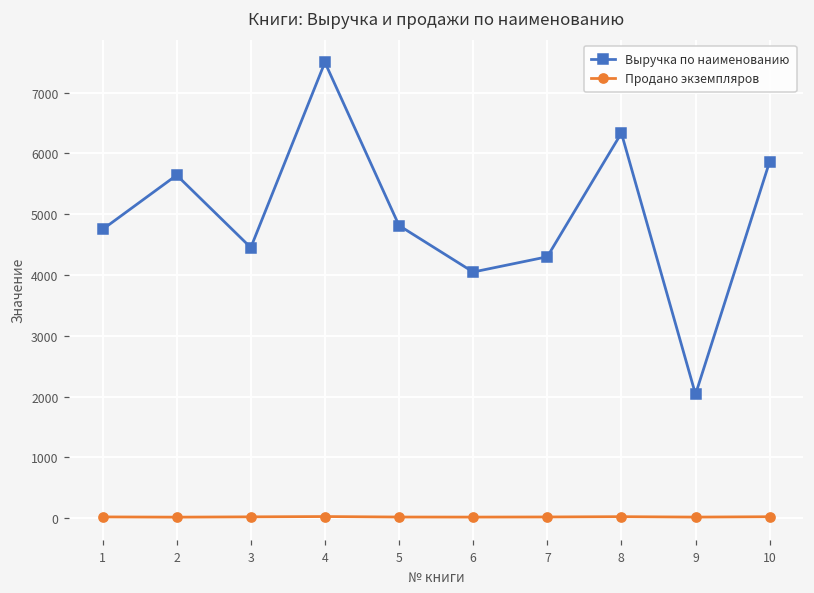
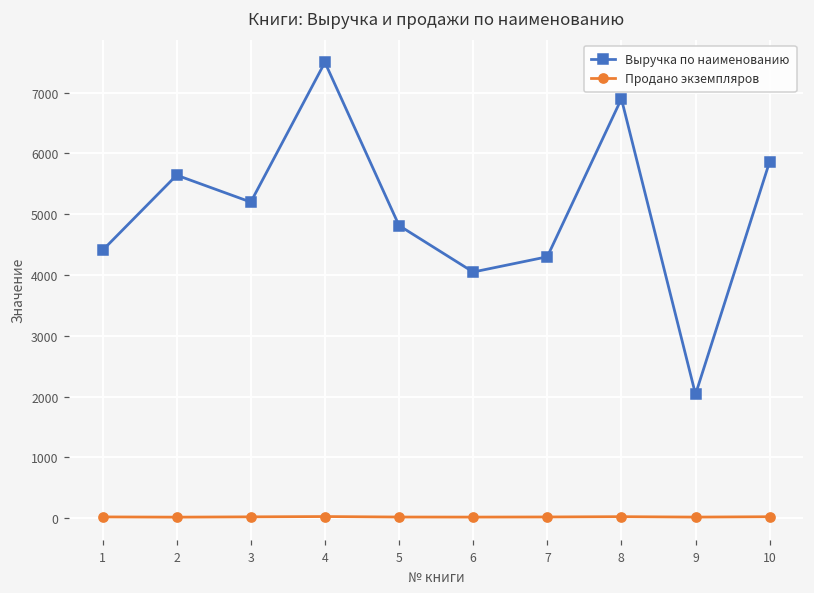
  {
    "Выручка по наименованию": {
-     "1": 4800,
+     "1": 4400,
      "2": 5600,
-     "3": 4500,
+     "3": 5200,
      "4": 7500,
      "5": 4800,
      "6": 4000,
      "7": 4300,
-     "8": 6300,
+     "8": 6900,
      "9": 2000,
      "10": 5900
    },
    "Продано экземпляров": {
      "1": 0,
      "2": 0,
      "3": 0,
      "4": 0,
      "5": 0,
      "6": 0,
      "7": 0,
      "8": 0,
      "9": 0,
      "10": 0
    }
  }
